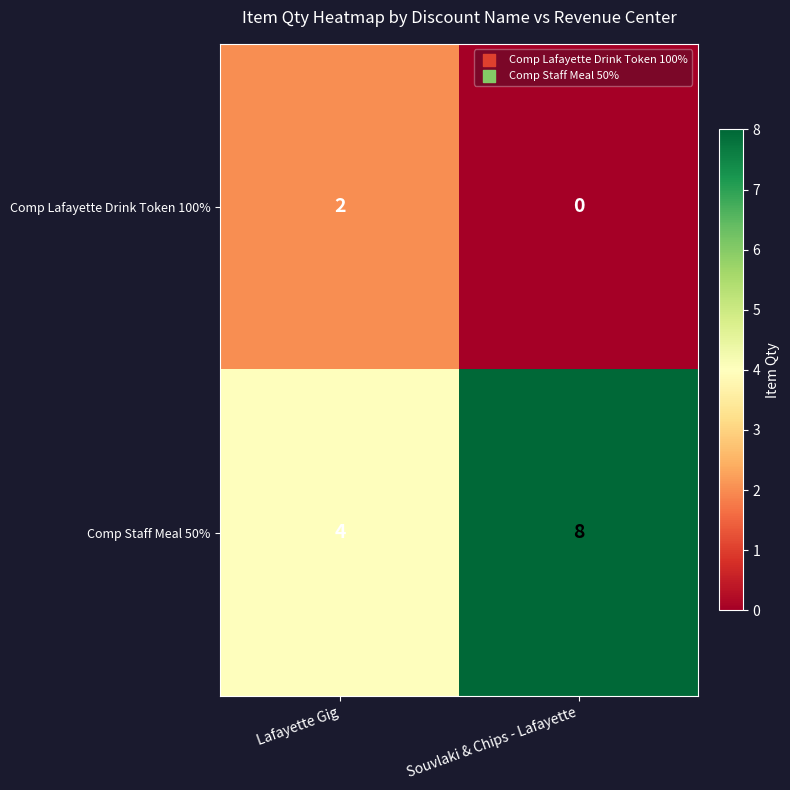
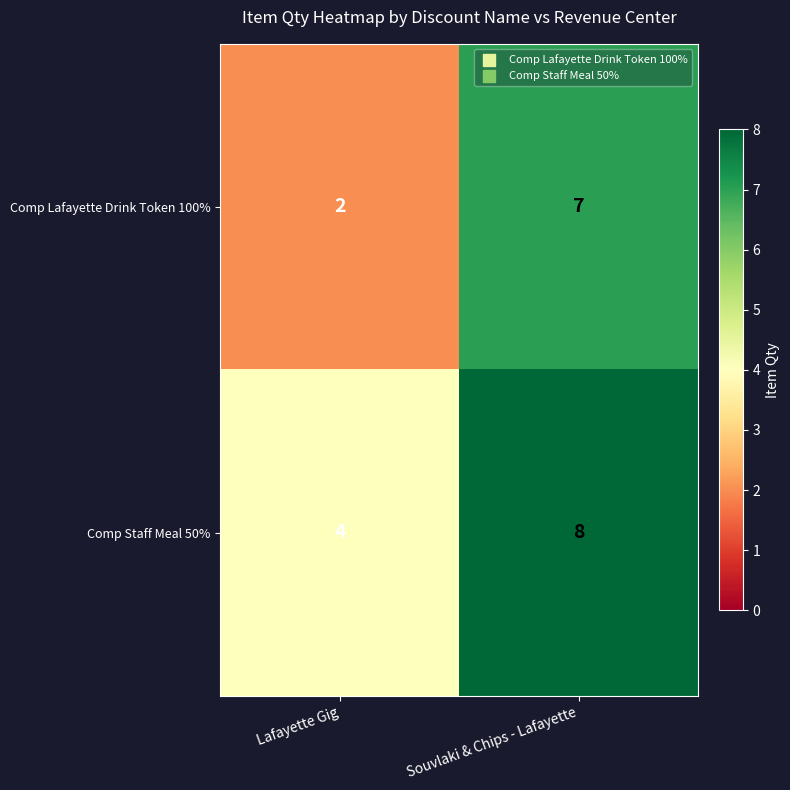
  {
    "Comp Lafayette Drink Token 100%": {
      "Lafayette Gig": 2,
-     "Souvlaki & Chips - Lafayette": 0
+     "Souvlaki & Chips - Lafayette": 7
    },
    "Comp Staff Meal 50%": {
      "Lafayette Gig": 4,
      "Souvlaki & Chips - Lafayette": 8
    }
  }
